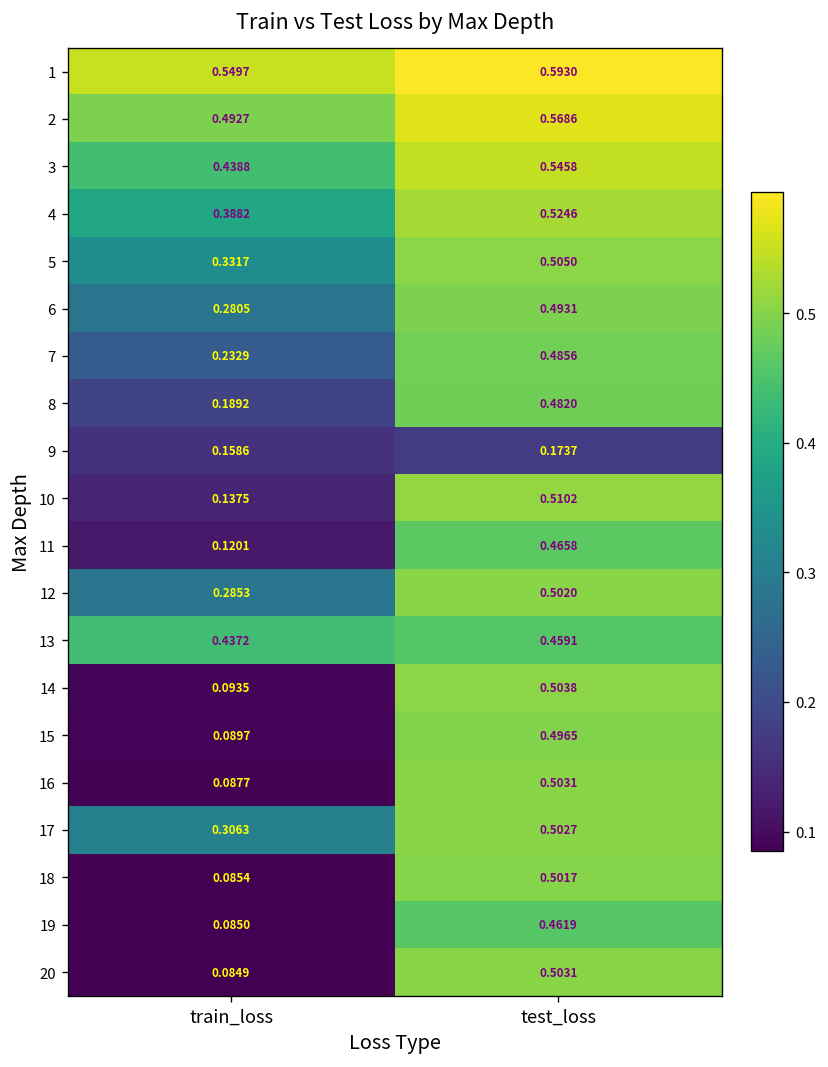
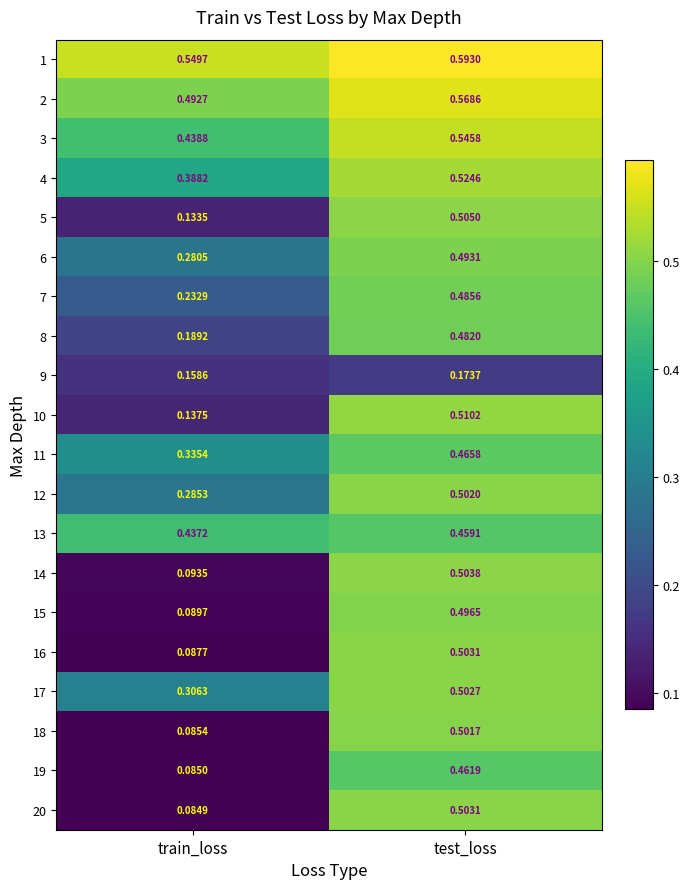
  {
    "1": {
      "train_loss": 0.5497,
      "test_loss": 0.5930
    },
    "2": {
      "train_loss": 0.4927,
      "test_loss": 0.5686
    },
    "3": {
      "train_loss": 0.4388,
      "test_loss": 0.5458
    },
    "4": {
      "train_loss": 0.3882,
      "test_loss": 0.5246
    },
    "5": {
-     "train_loss": 0.3317,
+     "train_loss": 0.1335,
      "test_loss": 0.5050
    },
    "6": {
      "train_loss": 0.2805,
      "test_loss": 0.4931
    },
    "7": {
      "train_loss": 0.2329,
      "test_loss": 0.4856
    },
    "8": {
      "train_loss": 0.1892,
      "test_loss": 0.4820
    },
    "9": {
      "train_loss": 0.1586,
      "test_loss": 0.1737
    },
    "10": {
      "train_loss": 0.1375,
      "test_loss": 0.5102
    },
    "11": {
-     "train_loss": 0.1201,
+     "train_loss": 0.3354,
      "test_loss": 0.4658
    },
    "12": {
      "train_loss": 0.2853,
      "test_loss": 0.5020
    },
    "13": {
      "train_loss": 0.4372,
      "test_loss": 0.4591
    },
    "14": {
      "train_loss": 0.0935,
      "test_loss": 0.5038
    },
    "15": {
      "train_loss": 0.0897,
      "test_loss": 0.4965
    },
    "16": {
      "train_loss": 0.0877,
      "test_loss": 0.5031
    },
    "17": {
      "train_loss": 0.3063,
      "test_loss": 0.5027
    },
    "18": {
      "train_loss": 0.0854,
      "test_loss": 0.5017
    },
    "19": {
      "train_loss": 0.0850,
      "test_loss": 0.4619
    },
    "20": {
      "train_loss": 0.0849,
      "test_loss": 0.5031
    }
  }
